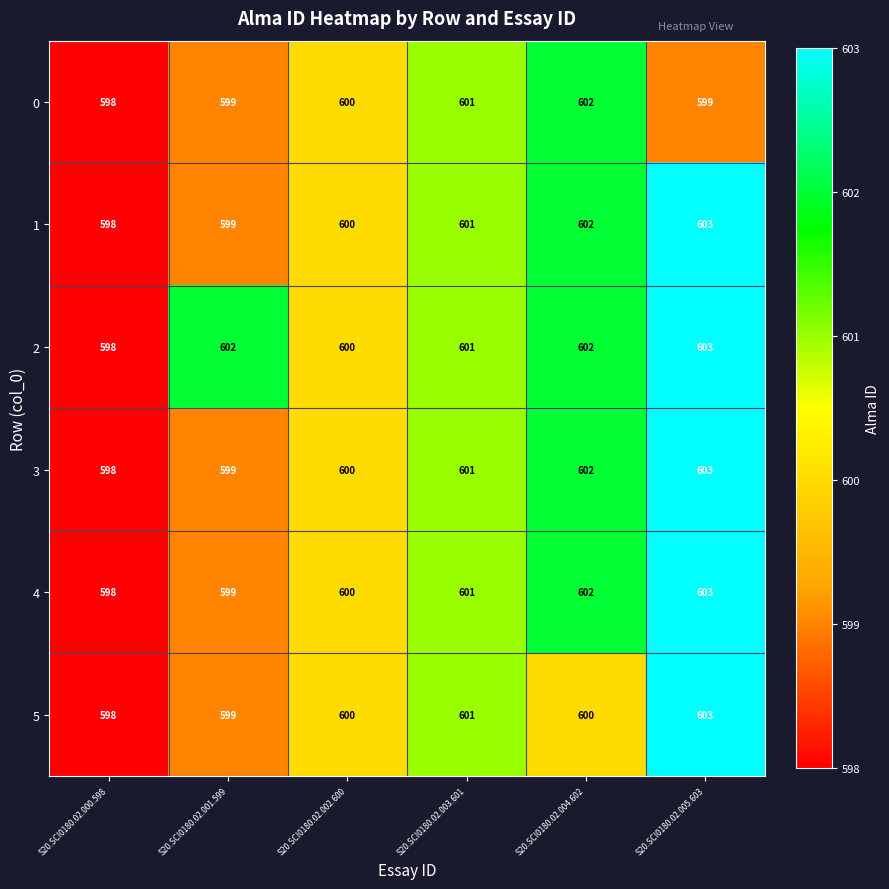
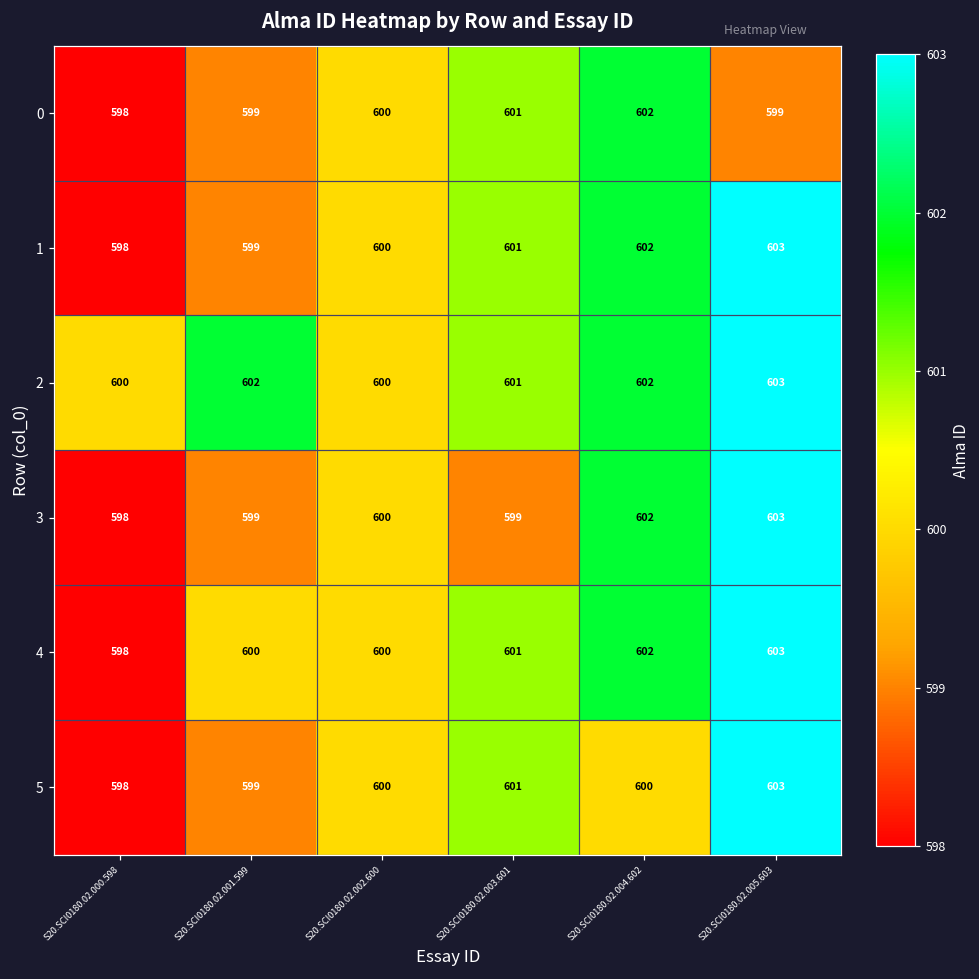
  {
    "0": {
      "S20.SCI0180.02.000.598": 598,
      "S20.SCI0180.02.001.599": 599,
      "S20.SCI0180.02.002.600": 600,
      "S20.SCI0180.02.003.601": 601,
      "S20.SCI0180.02.004.602": 602,
      "S20.SCI0180.02.005.603": 599
    },
    "1": {
      "S20.SCI0180.02.000.598": 598,
      "S20.SCI0180.02.001.599": 599,
      "S20.SCI0180.02.002.600": 600,
      "S20.SCI0180.02.003.601": 601,
      "S20.SCI0180.02.004.602": 602,
      "S20.SCI0180.02.005.603": 603
    },
    "2": {
-     "S20.SCI0180.02.000.598": 598,
+     "S20.SCI0180.02.000.598": 600,
      "S20.SCI0180.02.001.599": 602,
      "S20.SCI0180.02.002.600": 600,
      "S20.SCI0180.02.003.601": 601,
      "S20.SCI0180.02.004.602": 602,
      "S20.SCI0180.02.005.603": 603
    },
    "3": {
      "S20.SCI0180.02.000.598": 598,
      "S20.SCI0180.02.001.599": 599,
      "S20.SCI0180.02.002.600": 600,
-     "S20.SCI0180.02.003.601": 601,
+     "S20.SCI0180.02.003.601": 599,
      "S20.SCI0180.02.004.602": 602,
      "S20.SCI0180.02.005.603": 603
    },
    "4": {
      "S20.SCI0180.02.000.598": 598,
-     "S20.SCI0180.02.001.599": 599,
+     "S20.SCI0180.02.001.599": 600,
      "S20.SCI0180.02.002.600": 600,
      "S20.SCI0180.02.003.601": 601,
      "S20.SCI0180.02.004.602": 602,
      "S20.SCI0180.02.005.603": 603
    },
    "5": {
      "S20.SCI0180.02.000.598": 598,
      "S20.SCI0180.02.001.599": 599,
      "S20.SCI0180.02.002.600": 600,
      "S20.SCI0180.02.003.601": 601,
      "S20.SCI0180.02.004.602": 600,
      "S20.SCI0180.02.005.603": 603
    }
  }
